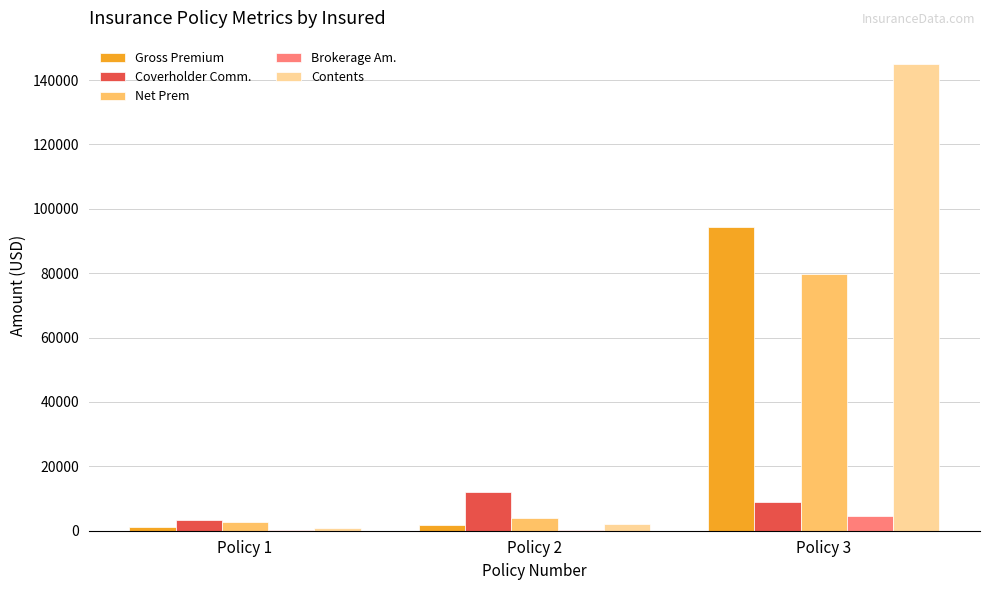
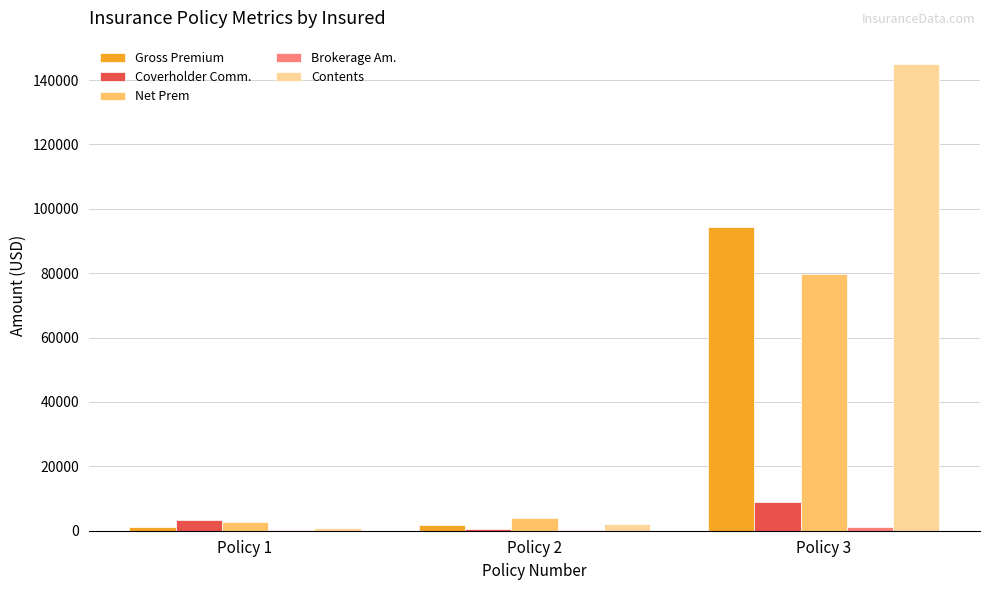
  {
    "Gross Premium": {
      "Policy 1": 1000,
      "Policy 2": 2000,
      "Policy 3": 94000
    },
    "Coverholder Comm.": {
      "Policy 1": 3000,
-     "Policy 2": 12000,
+     "Policy 2": 0,
      "Policy 3": 9000
    },
    "Brokerage Am.": {
-     "Policy 3": 4000
+     "Policy 3": 1000
    }
  }
